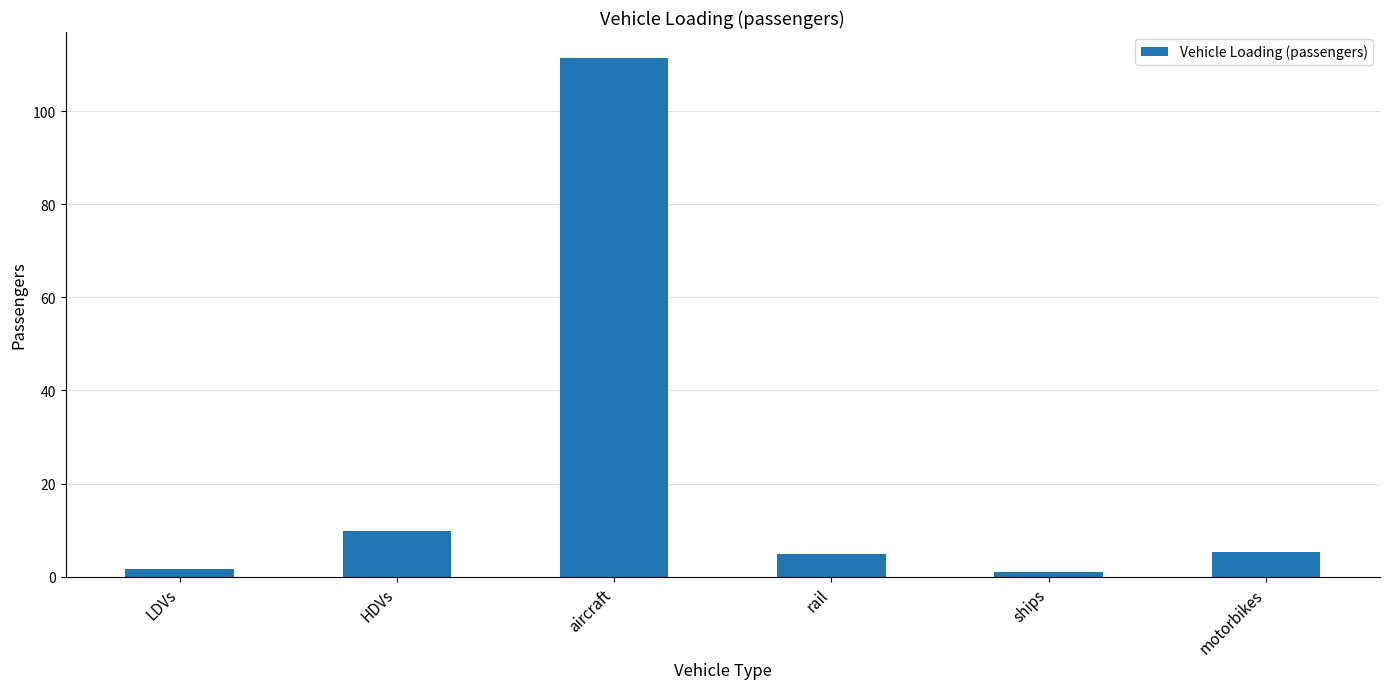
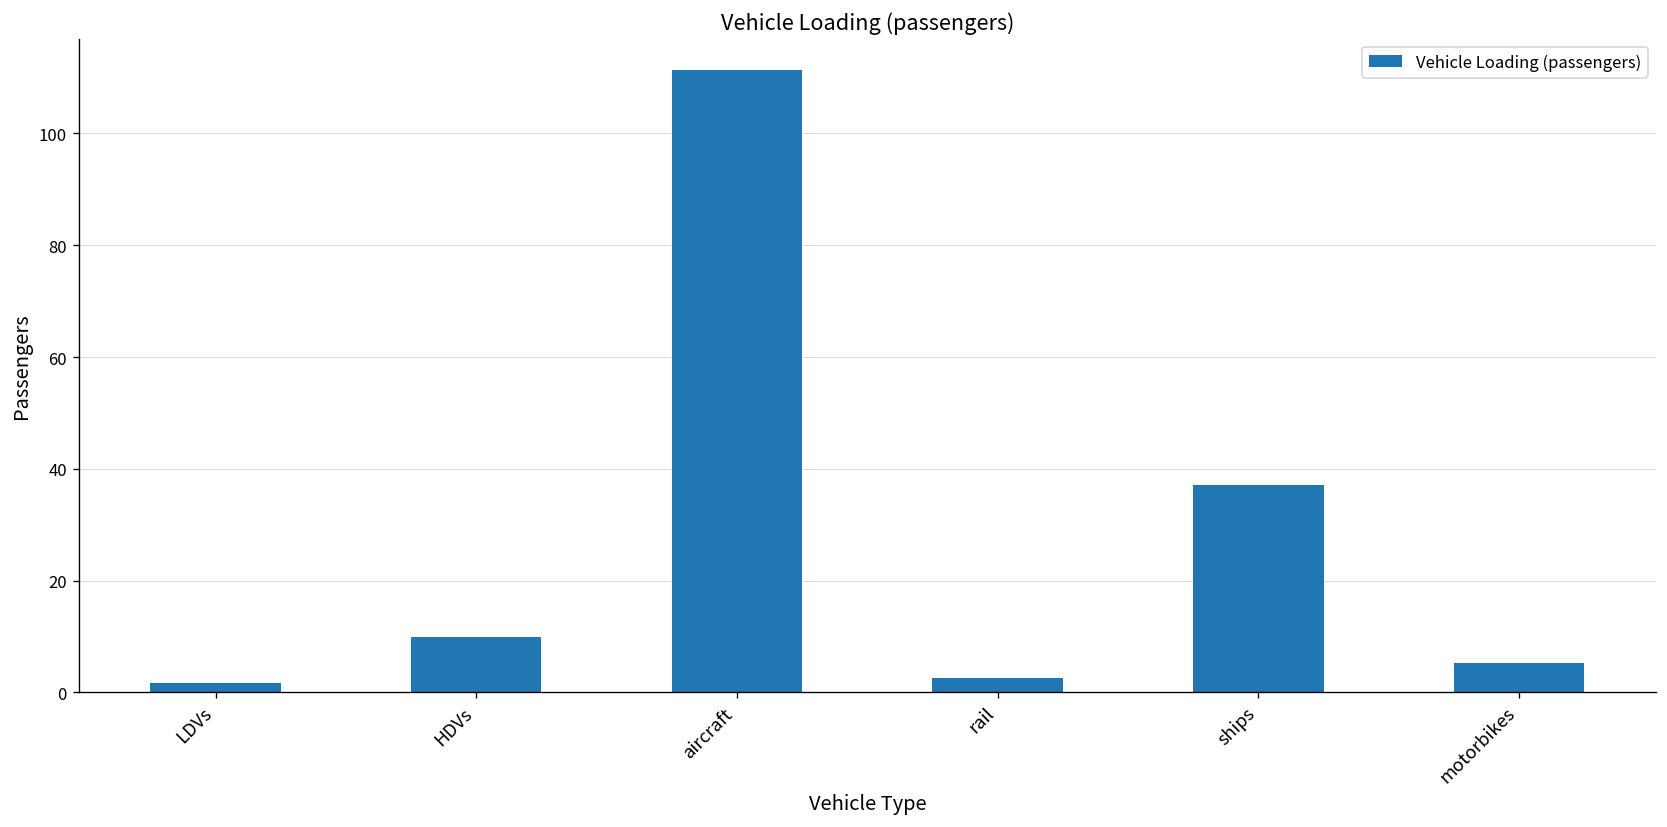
  {
    "LDVs": 2,
    "HDVs": 10,
    "aircraft": 111,
-   "rail": 5,
-   "ships": 1,
+   "rail": 3,
+   "ships": 37,
    "motorbikes": 5
  }
